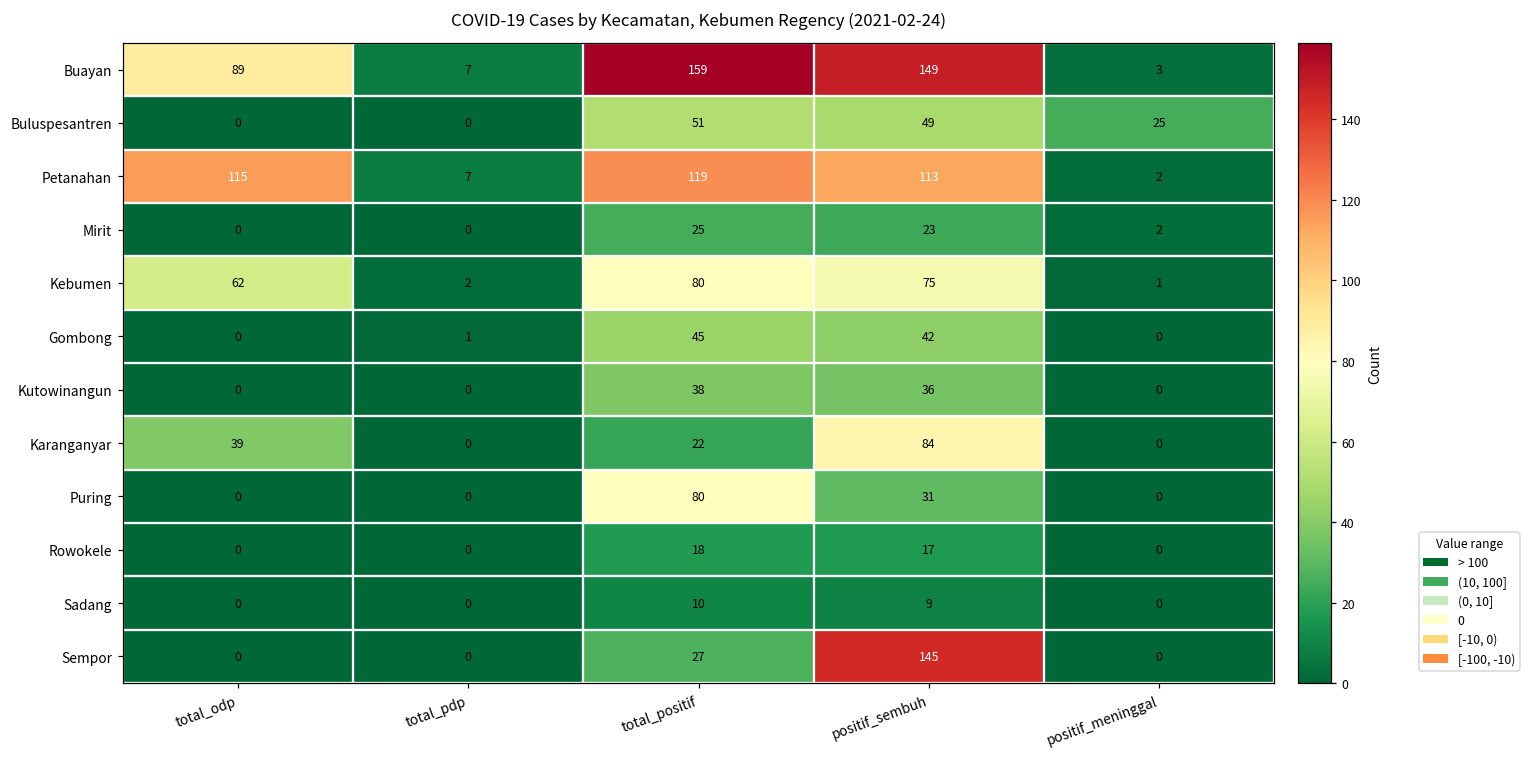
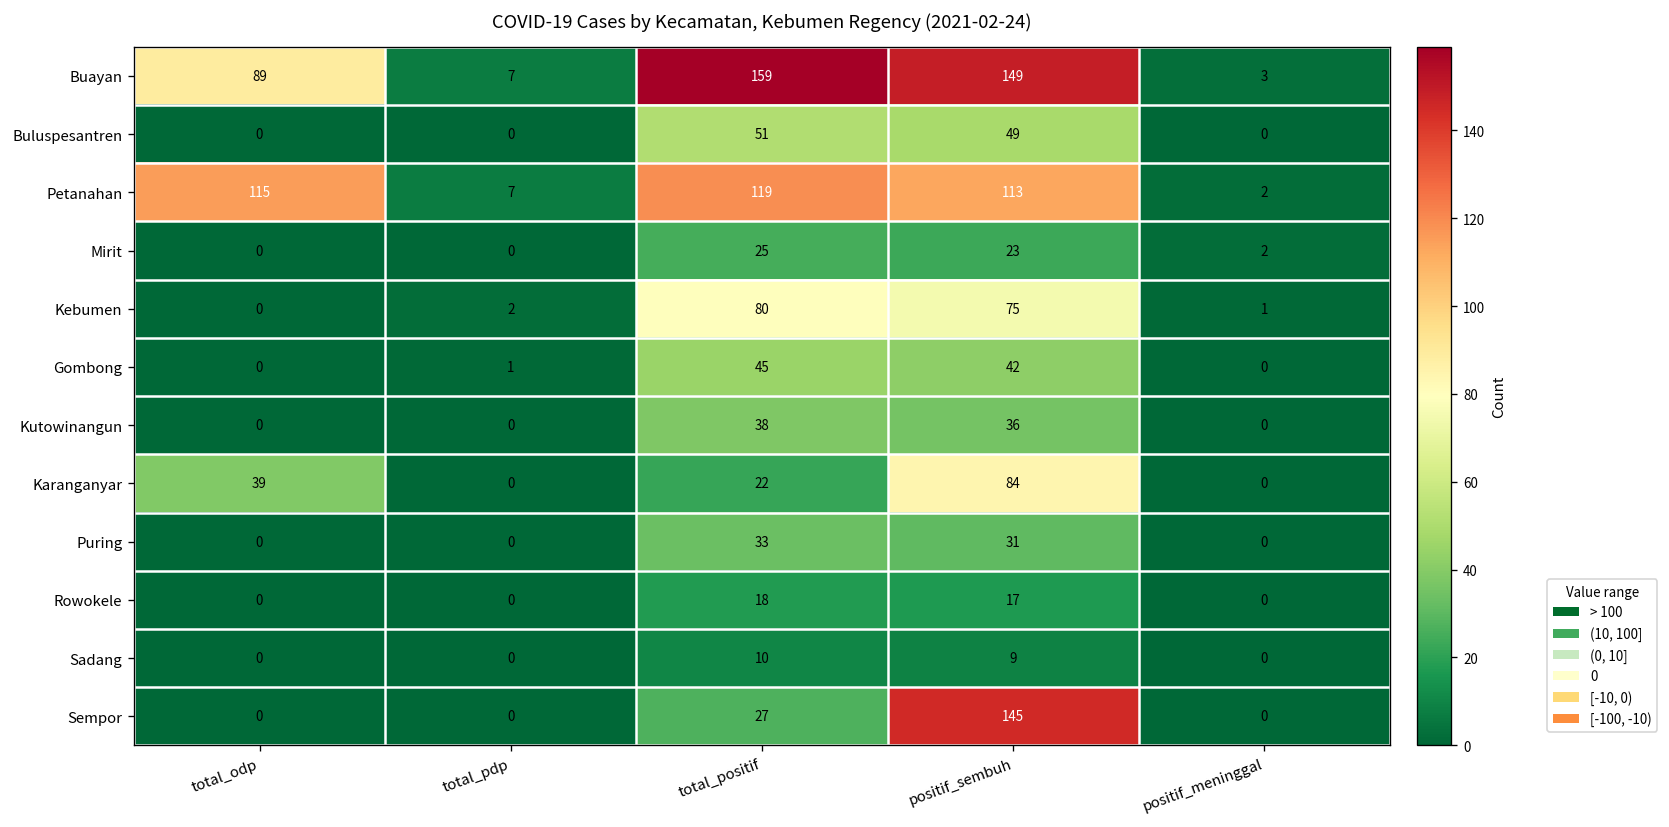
  {
    "Buayan": {
      "total_odp": 89,
      "total_pdp": 7,
      "total_positif": 159,
      "positif_sembuh": 149,
      "positif_meninggal": 3
    },
    "Buluspesantren": {
      "total_odp": 0,
      "total_pdp": 0,
      "total_positif": 51,
      "positif_sembuh": 49,
-     "positif_meninggal": 25
+     "positif_meninggal": 0
    },
    "Petanahan": {
      "total_odp": 115,
      "total_pdp": 7,
      "total_positif": 119,
      "positif_sembuh": 113,
      "positif_meninggal": 2
    },
    "Mirit": {
      "total_odp": 0,
      "total_pdp": 0,
      "total_positif": 25,
      "positif_sembuh": 23,
      "positif_meninggal": 2
    },
    "Kebumen": {
-     "total_odp": 62,
+     "total_odp": 0,
      "total_pdp": 2,
      "total_positif": 80,
      "positif_sembuh": 75,
      "positif_meninggal": 1
    },
    "Gombong": {
      "total_odp": 0,
      "total_pdp": 1,
      "total_positif": 45,
      "positif_sembuh": 42,
      "positif_meninggal": 0
    },
    "Kutowinangun": {
      "total_odp": 0,
      "total_pdp": 0,
      "total_positif": 38,
      "positif_sembuh": 36,
      "positif_meninggal": 0
    },
    "Karanganyar": {
      "total_odp": 39,
      "total_pdp": 0,
      "total_positif": 22,
      "positif_sembuh": 84,
      "positif_meninggal": 0
    },
    "Puring": {
      "total_odp": 0,
      "total_pdp": 0,
-     "total_positif": 80,
+     "total_positif": 33,
      "positif_sembuh": 31,
      "positif_meninggal": 0
    },
    "Rowokele": {
      "total_odp": 0,
      "total_pdp": 0,
      "total_positif": 18,
      "positif_sembuh": 17,
      "positif_meninggal": 0
    },
    "Sadang": {
      "total_odp": 0,
      "total_pdp": 0,
      "total_positif": 10,
      "positif_sembuh": 9,
      "positif_meninggal": 0
    },
    "Sempor": {
      "total_odp": 0,
      "total_pdp": 0,
      "total_positif": 27,
      "positif_sembuh": 145,
      "positif_meninggal": 0
    }
  }
